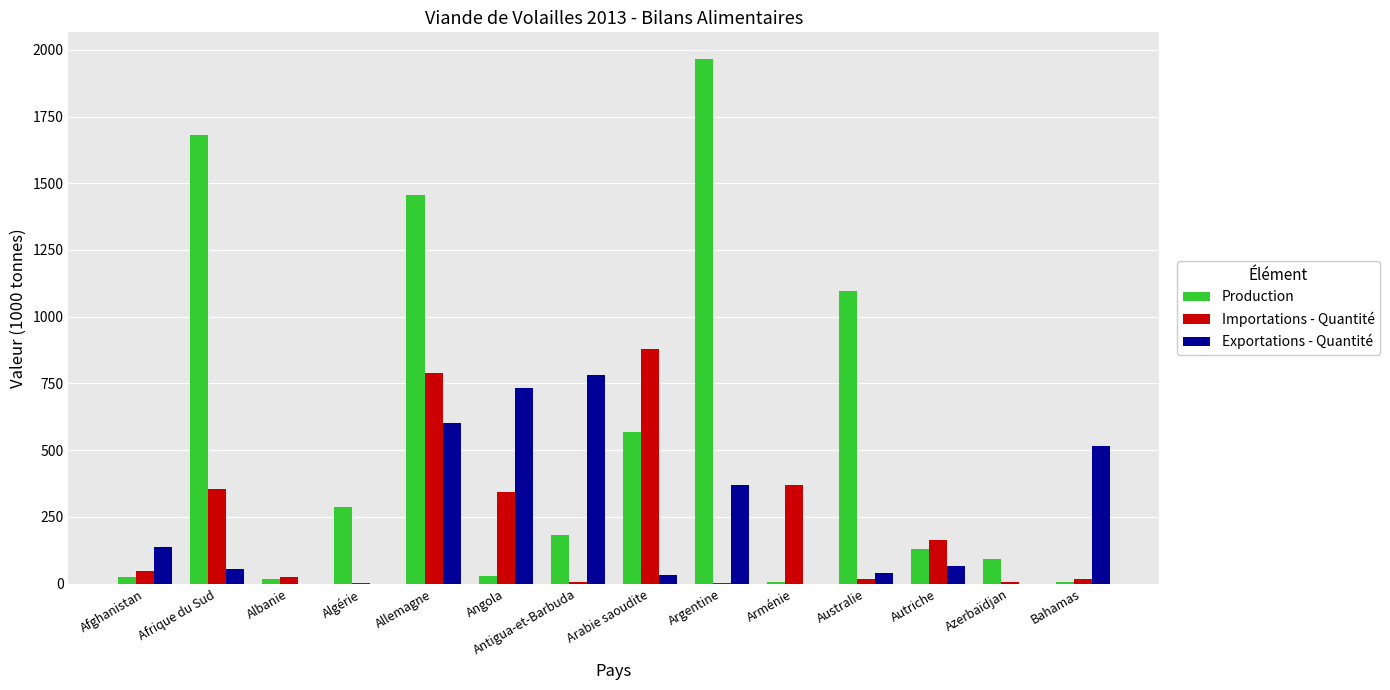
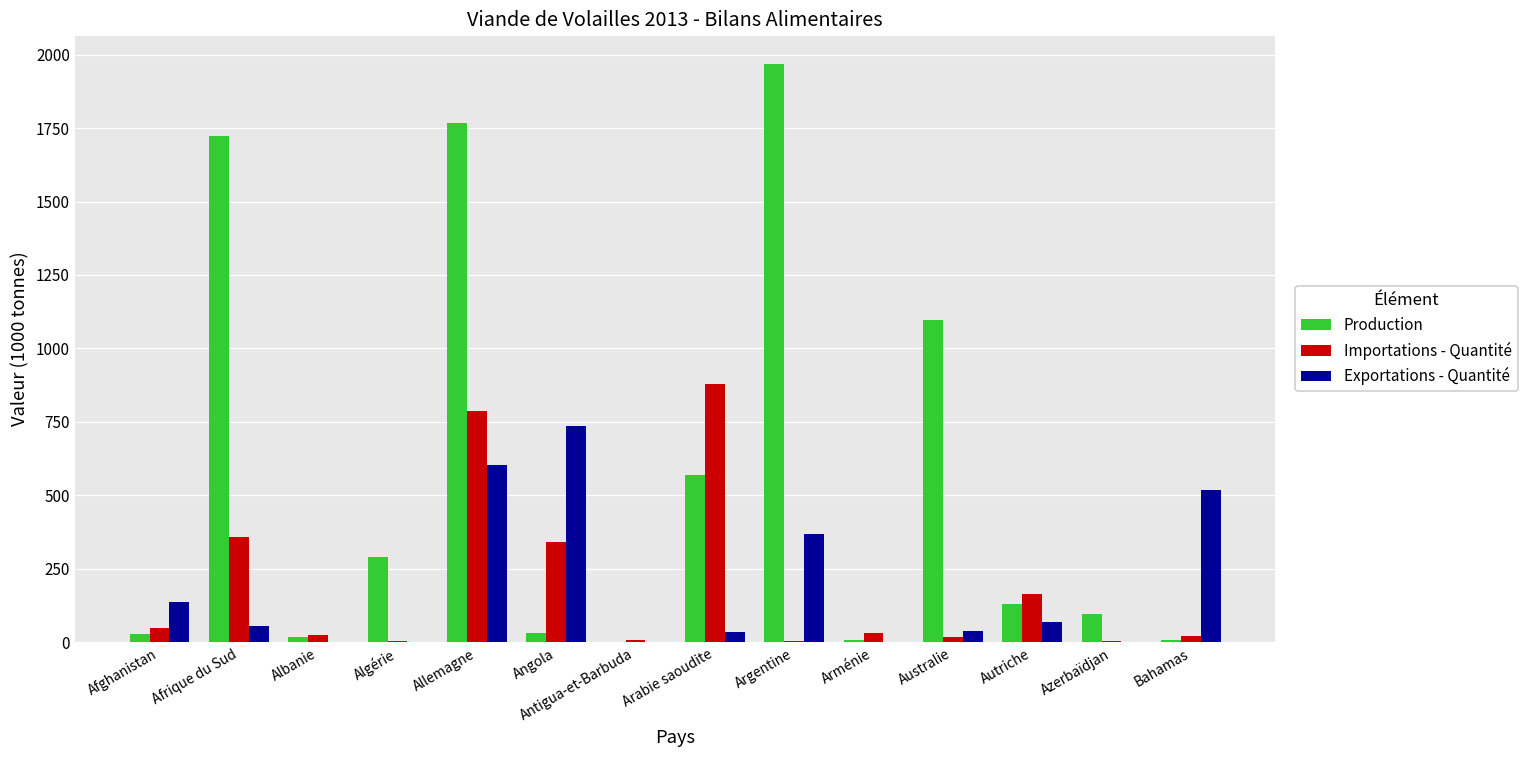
  {
    "Production": {
      "Afghanistan": 30,
-     "Afrique du Sud": 1680,
+     "Afrique du Sud": 1720,
      "Albanie": 20,
      "Algérie": 290,
-     "Allemagne": 1460,
+     "Allemagne": 1770,
      "Angola": 30,
-     "Antigua-et-Barbuda": 180,
+     "Antigua-et-Barbuda": 0,
      "Arabie saoudite": 570,
      "Argentine": 1970,
      "Australie": 1100,
      "Autriche": 130,
      "Azerbaïdjan": 90
    },
    "Importations - Quantité": {
      "Afghanistan": 50,
      "Afrique du Sud": 360,
      "Albanie": 30,
      "Allemagne": 790,
      "Angola": 340,
      "Arabie saoudite": 880,
-     "Arménie": 370,
+     "Arménie": 30,
      "Australie": 20,
      "Autriche": 160,
      "Bahamas": 20
    },
    "Exportations - Quantité": {
      "Afghanistan": 140,
      "Afrique du Sud": 50,
      "Albanie": 0,
      "Algérie": 0,
      "Allemagne": 600,
      "Angola": 730,
-     "Antigua-et-Barbuda": 780,
+     "Antigua-et-Barbuda": 0,
      "Arabie saoudite": 30,
      "Argentine": 370,
      "Arménie": 0,
      "Australie": 40,
      "Autriche": 70,
      "Azerbaïdjan": 0,
      "Bahamas": 520
    }
  }
